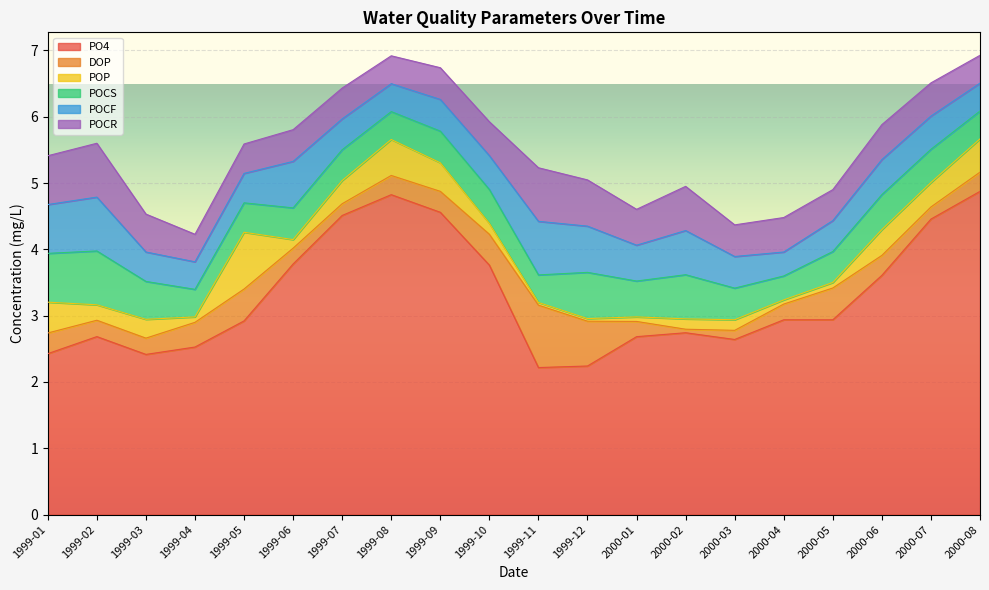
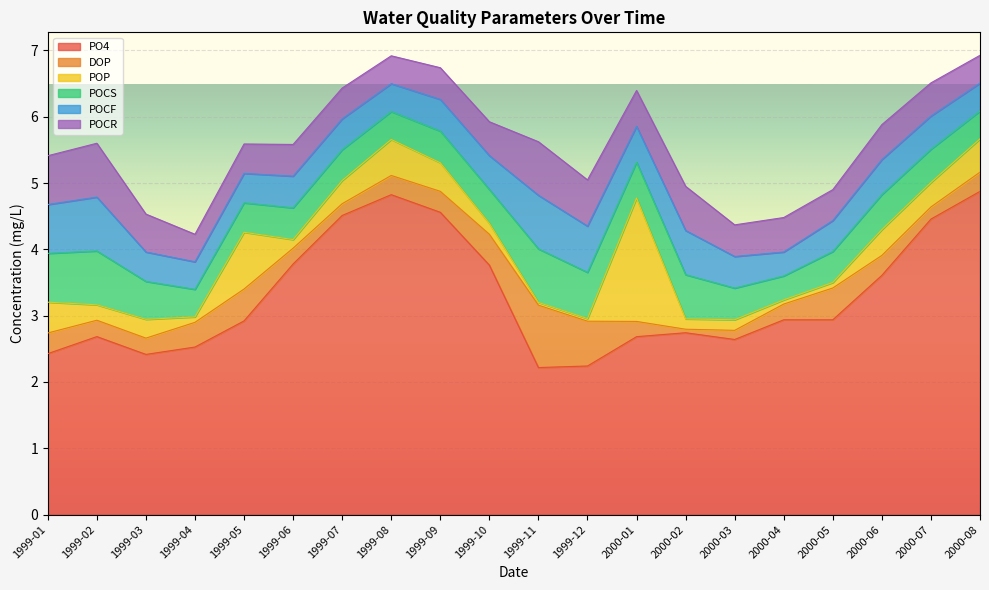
  {
    "POP": {
      "1999-01": 0.5,
      "1999-02": 0.2,
      "1999-03": 0.3,
      "1999-04": 0.1,
      "1999-05": 0.9,
      "1999-06": 0.1,
      "1999-07": 0.3,
      "1999-08": 0.5,
      "1999-09": 0.4,
      "1999-10": 0.2,
      "1999-11": 0.0,
      "1999-12": 0.0,
-     "2000-01": 0.1,
+     "2000-01": 1.9,
      "2000-02": 0.2,
      "2000-03": 0.2,
      "2000-04": 0.1,
      "2000-05": 0.1,
      "2000-06": 0.4,
      "2000-07": 0.4,
      "2000-08": 0.5
    },
    "POCS": {
      "1999-01": 0.7,
      "1999-02": 0.8,
      "1999-03": 0.6,
      "1999-04": 0.4,
      "1999-05": 0.4,
      "1999-06": 0.5,
      "1999-07": 0.5,
      "1999-08": 0.4,
      "1999-09": 0.5,
      "1999-10": 0.5,
-     "1999-11": 0.4,
+     "1999-11": 0.8,
      "1999-12": 0.7,
      "2000-01": 0.5,
      "2000-02": 0.7,
      "2000-03": 0.5,
      "2000-04": 0.4,
      "2000-05": 0.5,
      "2000-06": 0.5,
      "2000-07": 0.5,
      "2000-08": 0.4
    },
    "POCF": {
      "1999-01": 0.7,
      "1999-02": 0.8,
      "1999-03": 0.4,
      "1999-04": 0.4,
      "1999-05": 0.4,
-     "1999-06": 0.7,
+     "1999-06": 0.5,
      "1999-07": 0.5,
      "1999-08": 0.4,
      "1999-09": 0.5,
      "1999-10": 0.5,
      "1999-11": 0.8,
      "1999-12": 0.7,
      "2000-01": 0.5,
      "2000-02": 0.7,
      "2000-03": 0.5,
      "2000-04": 0.4,
      "2000-05": 0.5,
      "2000-06": 0.5,
      "2000-07": 0.5,
      "2000-08": 0.4
    },
    "POCR": {
      "1999-01": 0.7,
      "1999-02": 0.8,
      "1999-03": 0.6,
      "1999-04": 0.4,
      "1999-05": 0.4,
      "1999-06": 0.5,
      "1999-07": 0.5,
      "1999-08": 0.4,
      "1999-09": 0.5,
      "1999-10": 0.5,
      "1999-11": 0.8,
      "1999-12": 0.7,
      "2000-01": 0.5,
      "2000-02": 0.7,
      "2000-03": 0.5,
      "2000-04": 0.5,
      "2000-05": 0.5,
      "2000-06": 0.5,
      "2000-07": 0.5,
      "2000-08": 0.4
    }
  }
